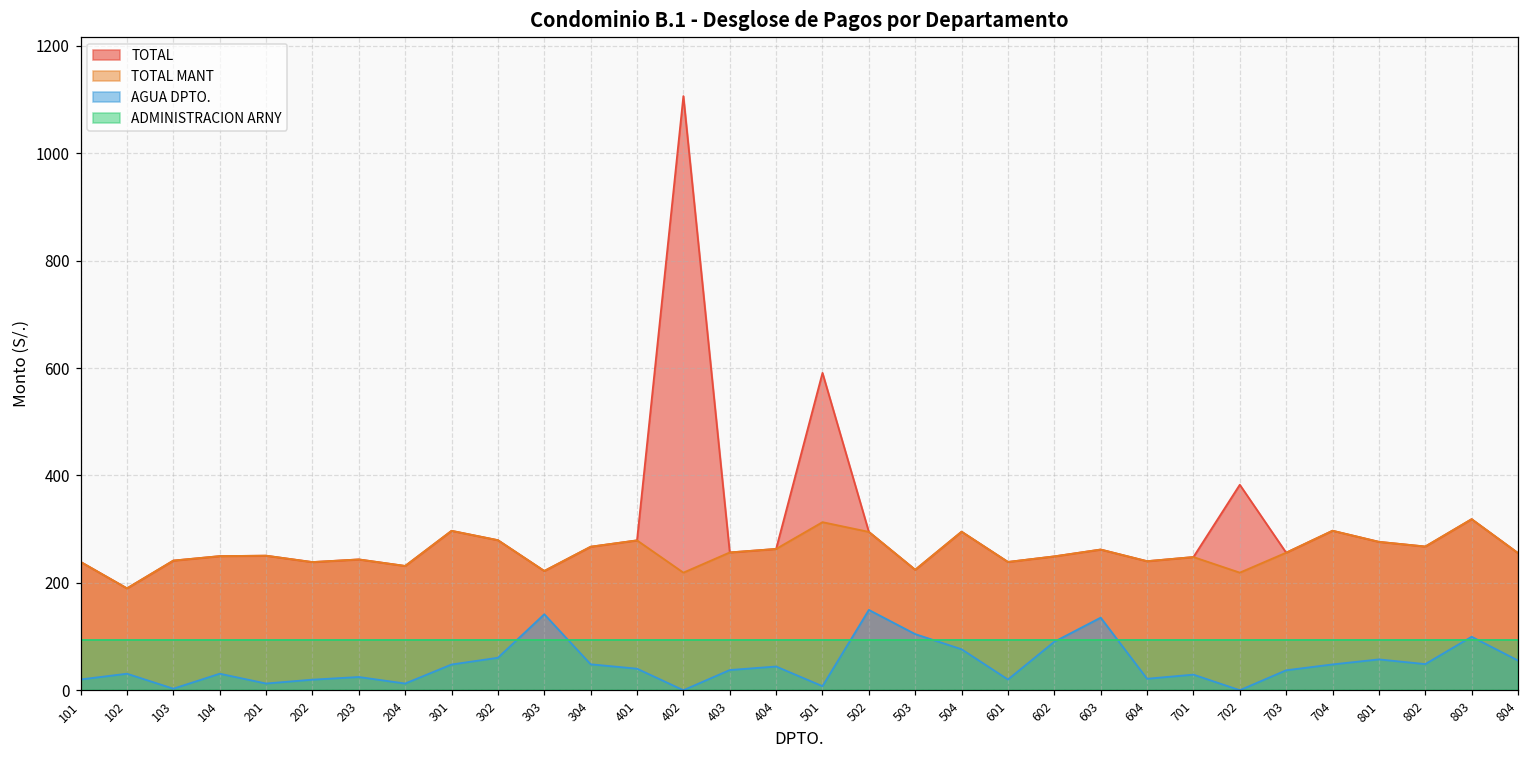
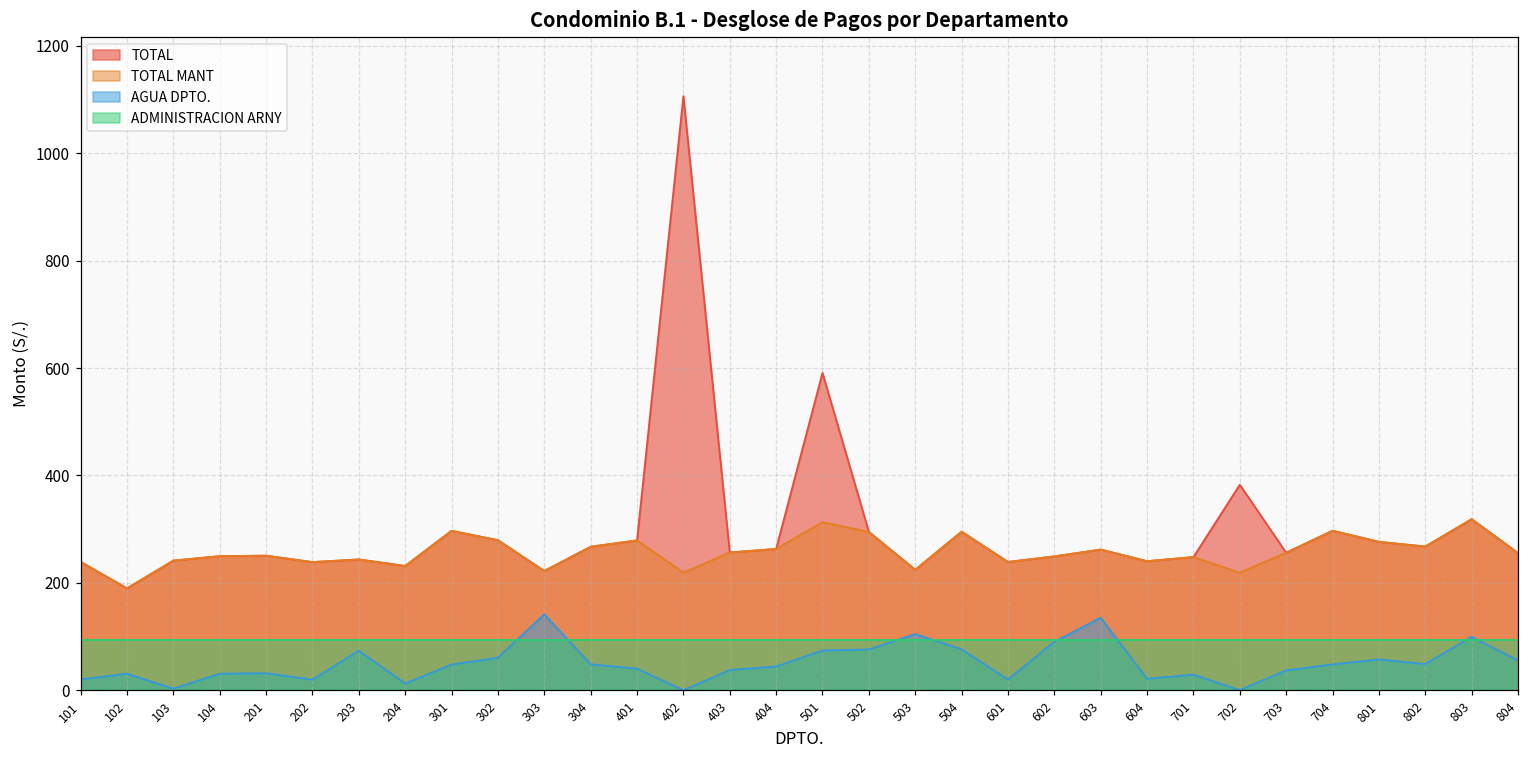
  {
    "AGUA DPTO.": {
      "101": 20,
      "102": 30,
      "103": 0,
      "104": 30,
-     "201": 10,
+     "201": 30,
      "202": 20,
-     "203": 20,
+     "203": 70,
      "204": 10,
      "301": 50,
      "302": 60,
      "303": 140,
      "304": 50,
      "401": 40,
      "402": 0,
      "403": 40,
      "404": 40,
-     "501": 10,
-     "502": 150,
+     "501": 70,
+     "502": 80,
      "503": 100,
      "504": 80,
      "601": 20,
      "603": 140,
      "604": 20,
      "701": 30,
      "702": 0,
      "703": 40,
      "704": 50,
      "801": 60,
      "802": 50,
      "803": 100,
      "804": 60
    },
    "ADMINISTRACION ARNY": {
      "101": 90,
      "102": 90,
      "103": 90,
      "104": 90,
      "201": 90,
      "202": 90,
      "203": 90,
      "204": 90,
      "301": 90,
      "302": 90,
      "303": 90,
      "304": 90,
      "401": 90,
      "402": 90,
      "403": 90,
      "404": 90,
      "501": 90,
      "502": 90,
      "503": 90,
      "504": 90,
      "601": 90,
      "603": 90,
      "604": 90,
      "701": 90,
      "702": 90,
      "703": 90,
      "704": 90,
      "801": 90,
      "802": 90,
      "803": 90,
      "804": 90
    }
  }
